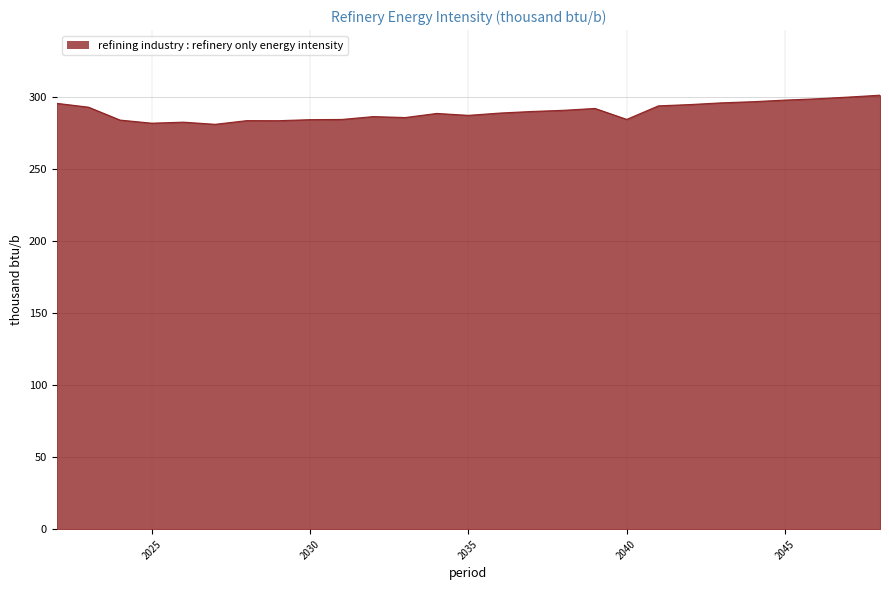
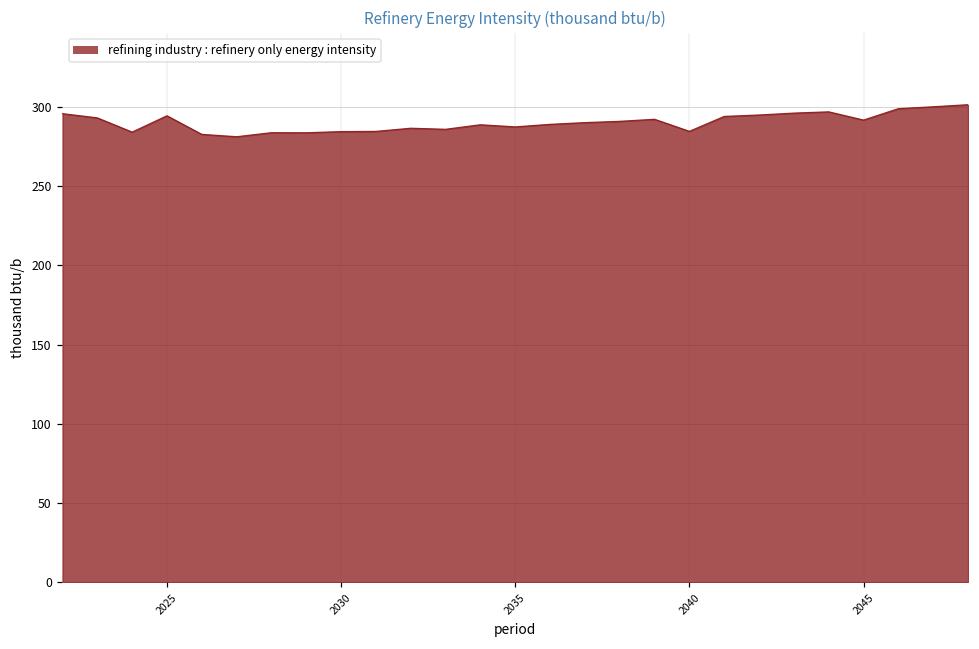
  {
-   "2025": 282,
+   "2025": 295,
    "2030": 285,
    "2035": 288,
    "2040": 285,
-   "2045": 298
+   "2045": 292
  }
